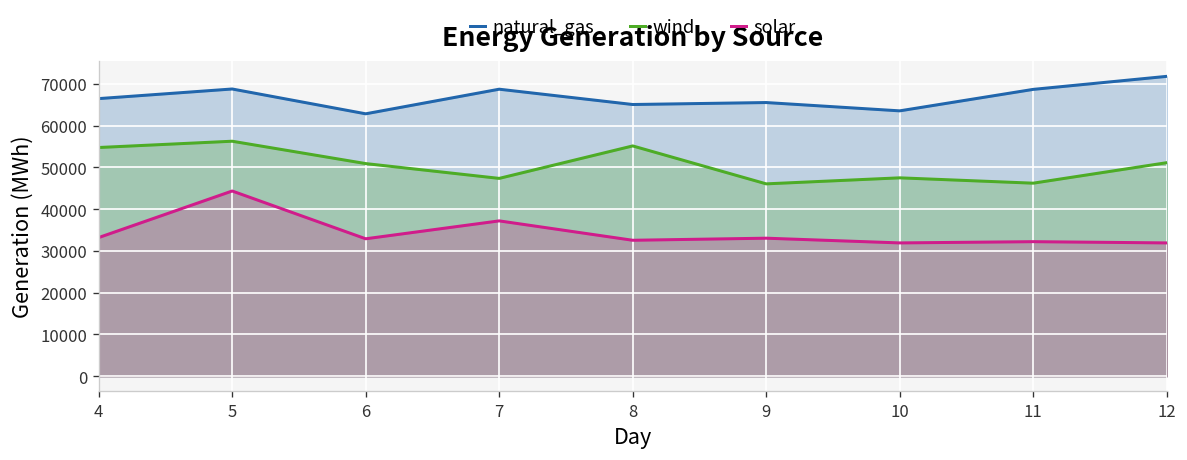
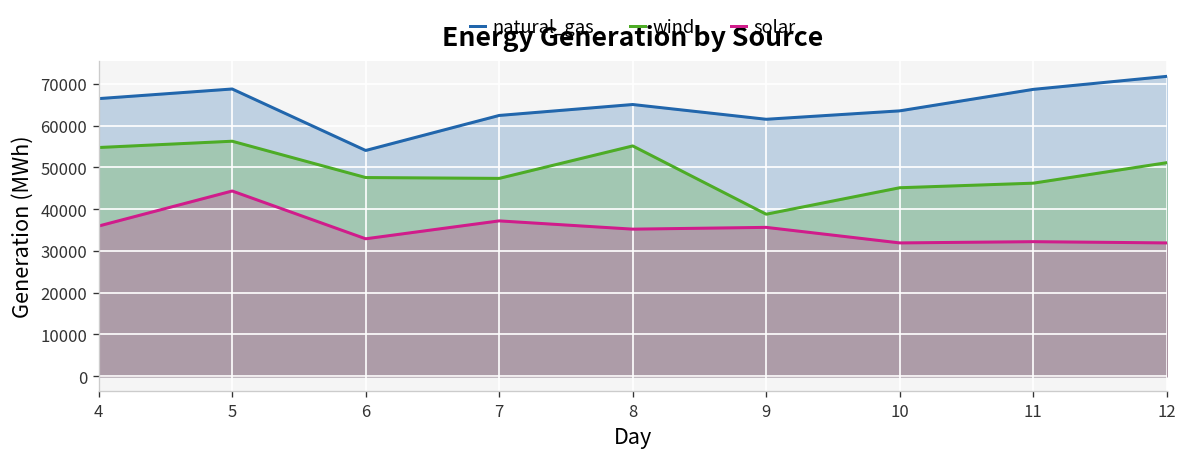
  {
    "natural_gas": {
      "4": 66000,
      "5": 69000,
-     "6": 63000,
-     "7": 69000,
+     "6": 54000,
+     "7": 62000,
      "8": 65000,
-     "9": 66000,
+     "9": 62000,
      "10": 64000,
      "11": 69000,
      "12": 72000
    },
    "wind": {
      "4": 55000,
      "5": 56000,
-     "6": 51000,
+     "6": 48000,
      "7": 47000,
      "8": 55000,
-     "9": 46000,
-     "10": 47000,
+     "9": 39000,
+     "10": 45000,
      "11": 46000,
      "12": 51000
    },
    "solar": {
-     "4": 33000,
+     "4": 36000,
      "5": 44000,
      "6": 33000,
      "7": 37000,
-     "8": 33000,
-     "9": 33000,
+     "8": 35000,
+     "9": 36000,
      "10": 32000,
      "11": 32000,
      "12": 32000
    }
  }
